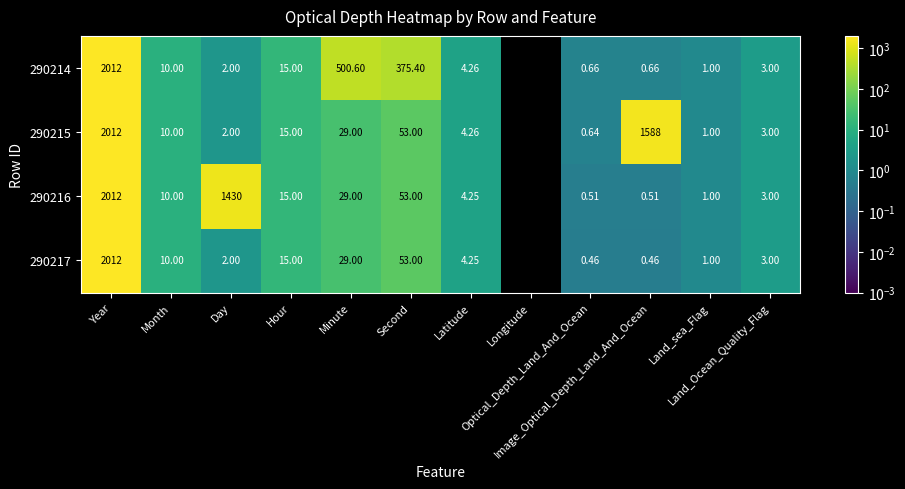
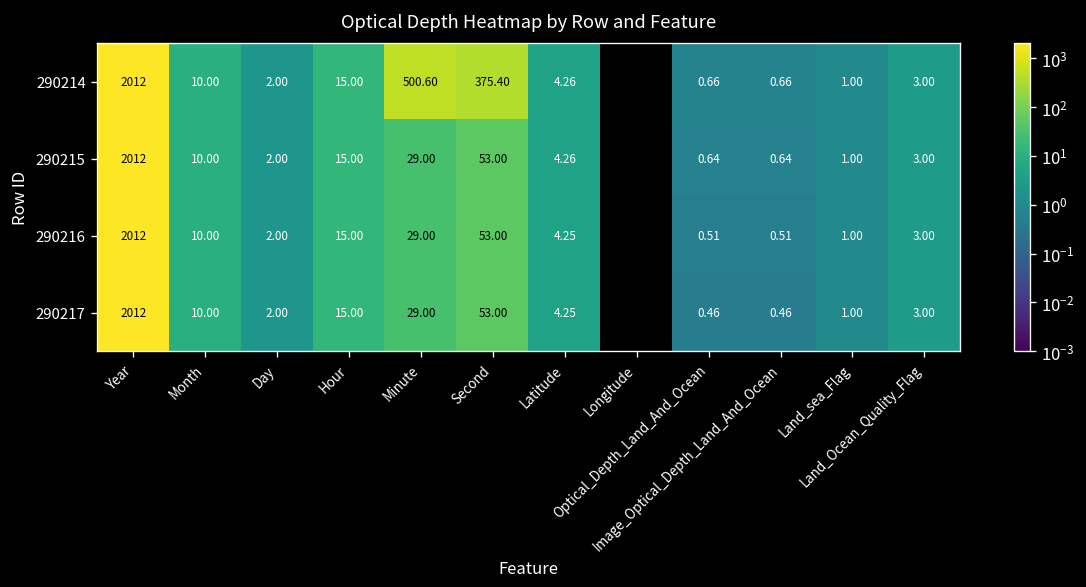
  {
    "290214": {
      "Year": 2012,
      "Month": 10.00,
      "Day": 2.00,
      "Hour": 15.00,
      "Minute": 500.60,
      "Second": 375.40,
      "Latitude": 4.26,
      "Optical_Depth_Land_And_Ocean": 0.66,
      "Image_Optical_Depth_Land_And_Ocean": 0.66,
      "Land_sea_Flag": 1.00,
      "Land_Ocean_Quality_Flag": 3.00
    },
    "290215": {
      "Year": 2012,
      "Month": 10.00,
      "Day": 2.00,
      "Hour": 15.00,
      "Minute": 29.00,
      "Second": 53.00,
      "Latitude": 4.26,
      "Optical_Depth_Land_And_Ocean": 0.64,
-     "Image_Optical_Depth_Land_And_Ocean": 1588,
+     "Image_Optical_Depth_Land_And_Ocean": 0.64,
      "Land_sea_Flag": 1.00,
      "Land_Ocean_Quality_Flag": 3.00
    },
    "290216": {
      "Year": 2012,
      "Month": 10.00,
-     "Day": 1430,
+     "Day": 2.00,
      "Hour": 15.00,
      "Minute": 29.00,
      "Second": 53.00,
      "Latitude": 4.25,
      "Optical_Depth_Land_And_Ocean": 0.51,
      "Image_Optical_Depth_Land_And_Ocean": 0.51,
      "Land_sea_Flag": 1.00,
      "Land_Ocean_Quality_Flag": 3.00
    },
    "290217": {
      "Year": 2012,
      "Month": 10.00,
      "Day": 2.00,
      "Hour": 15.00,
      "Minute": 29.00,
      "Second": 53.00,
      "Latitude": 4.25,
      "Optical_Depth_Land_And_Ocean": 0.46,
      "Image_Optical_Depth_Land_And_Ocean": 0.46,
      "Land_sea_Flag": 1.00,
      "Land_Ocean_Quality_Flag": 3.00
    }
  }
